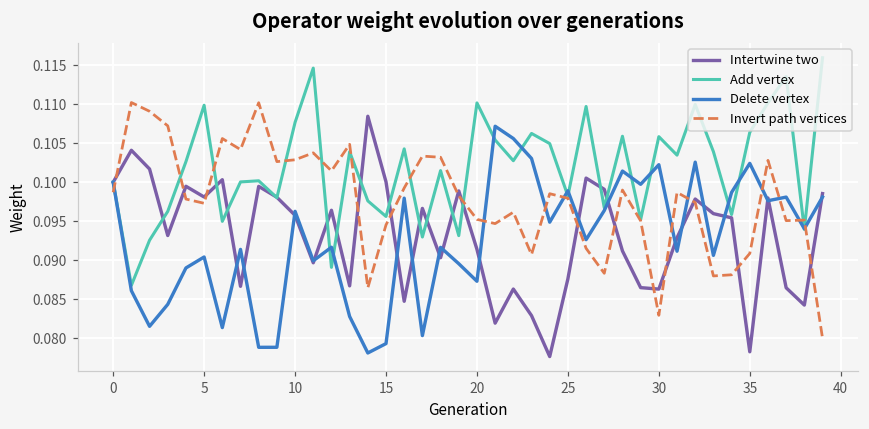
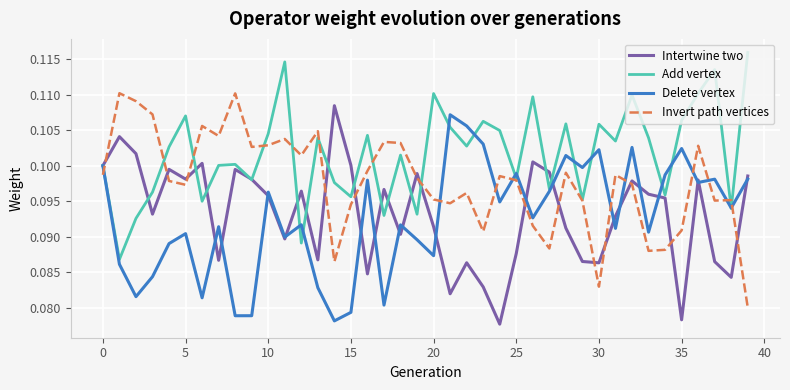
  {
    "Intertwine two": {
      "5": 0.098,
      "10": 0.096,
      "15": 0.100,
      "20": 0.091,
      "25": 0.088,
      "30": 0.086,
      "35": 0.078
    },
    "Add vertex": {
-     "5": 0.110,
-     "10": 0.108,
+     "5": 0.107,
+     "10": 0.105,
      "15": 0.096,
      "20": 0.110,
      "30": 0.106
    },
    "Delete vertex": {
      "5": 0.090,
      "10": 0.096,
      "15": 0.079,
      "20": 0.087,
      "25": 0.099,
      "30": 0.102,
      "35": 0.102
    },
    "Invert path vertices": {
      "0": 0.099,
      "5": 0.097,
      "10": 0.103,
      "15": 0.095,
      "20": 0.095,
      "30": 0.083,
      "35": 0.091
    }
  }
